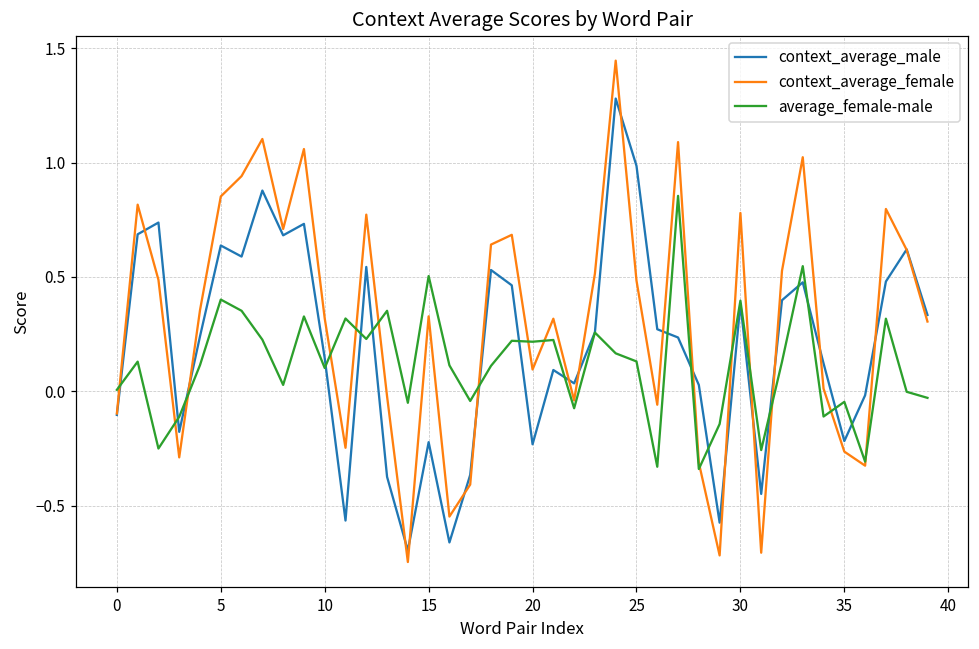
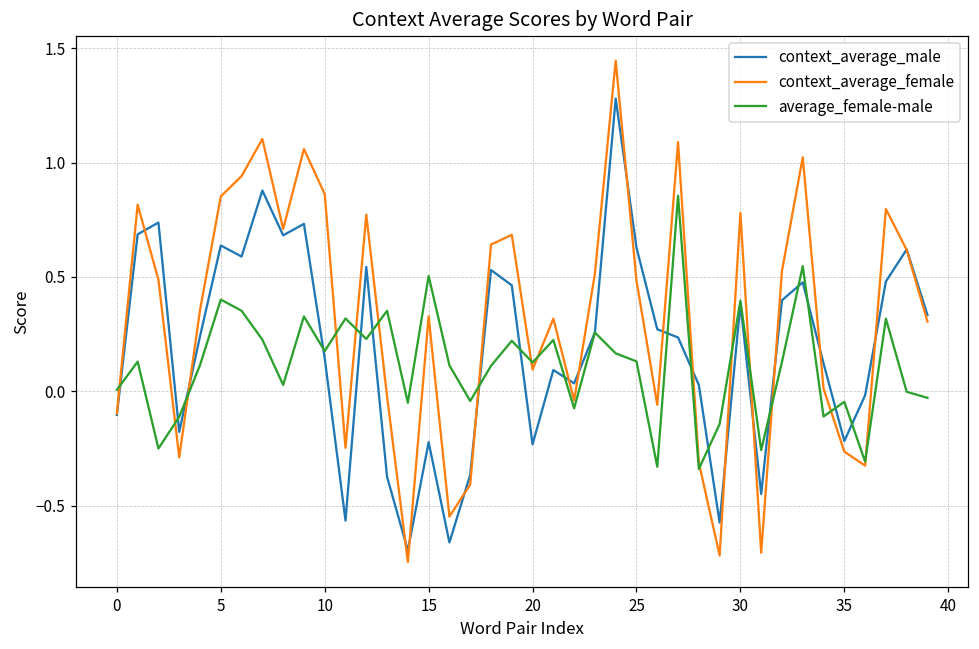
  {
    "context_average_male": {
      "5": 0.64,
      "10": 0.14,
      "15": -0.22,
      "20": -0.23,
-     "25": 0.99,
+     "25": 0.63,
      "30": 0.38,
      "35": -0.22
    },
    "context_average_female": {
      "5": 0.85,
-     "10": 0.32,
+     "10": 0.86,
      "15": 0.33,
      "20": 0.10,
      "25": 0.48,
      "30": 0.78,
      "35": -0.26
    },
    "average_female-male": {
      "0": 0.01,
      "5": 0.40,
-     "10": 0.10,
+     "10": 0.18,
      "15": 0.50,
-     "20": 0.22,
+     "20": 0.13,
      "25": 0.13,
      "30": 0.40,
      "35": -0.05
    }
  }
